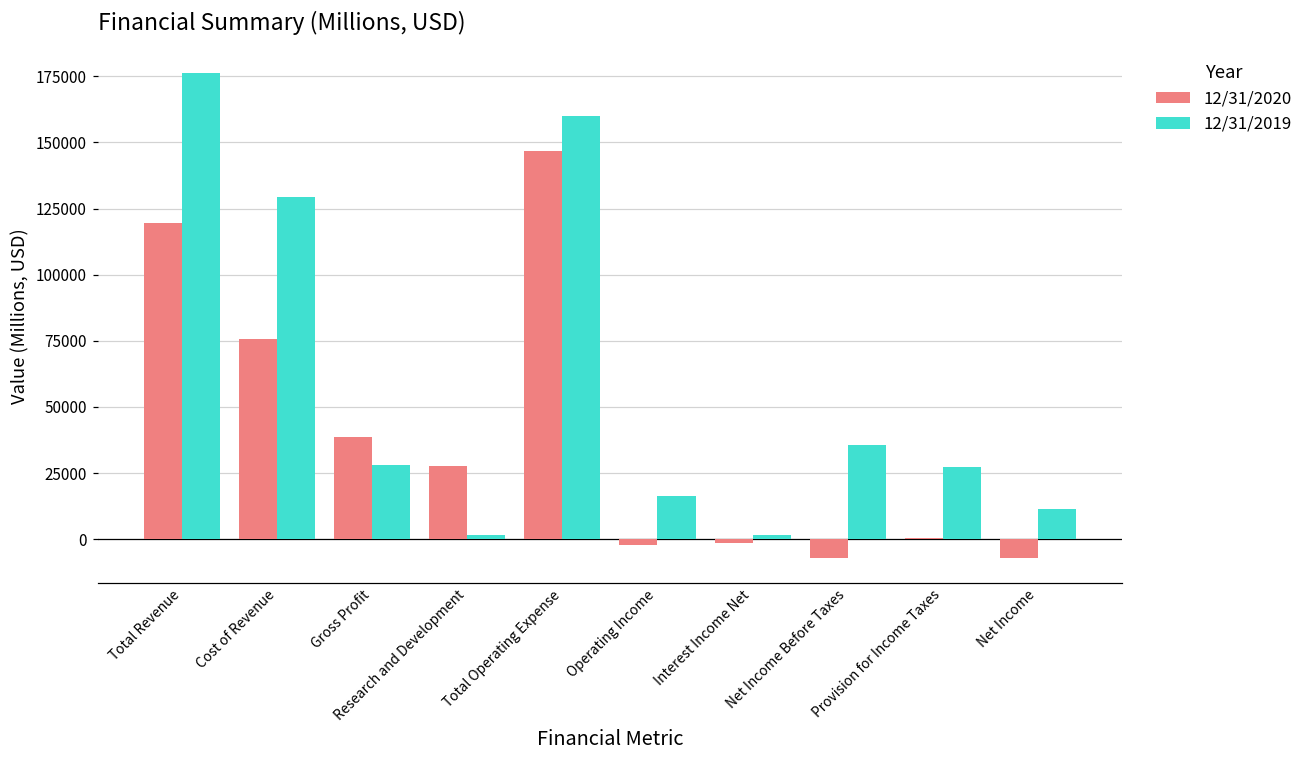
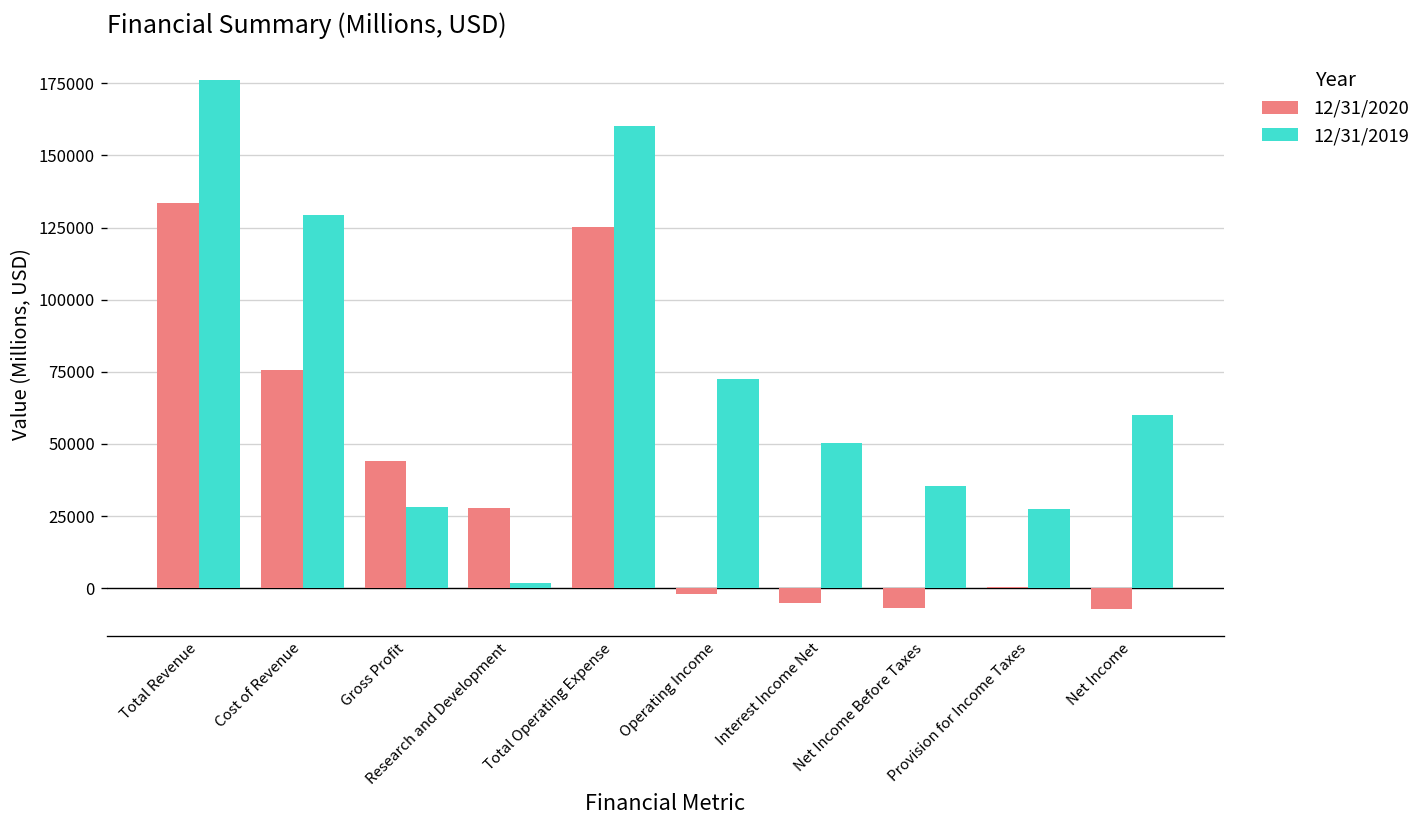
  {
    "12/31/2020": {
-     "Total Revenue": 120000,
+     "Total Revenue": 133000,
      "Cost of Revenue": 76000,
-     "Gross Profit": 39000,
+     "Gross Profit": 44000,
      "Research and Development": 28000,
-     "Total Operating Expense": 147000,
+     "Total Operating Expense": 125000,
      "Operating Income": -2000,
-     "Interest Income Net": -2000,
+     "Interest Income Net": -5000,
      "Net Income Before Taxes": -7000,
      "Net Income": -7000
    },
    "12/31/2019": {
      "Total Revenue": 176000,
      "Cost of Revenue": 129000,
      "Gross Profit": 28000,
      "Research and Development": 2000,
      "Total Operating Expense": 160000,
-     "Operating Income": 16000,
-     "Interest Income Net": 1000,
+     "Operating Income": 73000,
+     "Interest Income Net": 50000,
      "Net Income Before Taxes": 35000,
      "Provision for Income Taxes": 27000,
-     "Net Income": 11000
+     "Net Income": 60000
    }
  }
